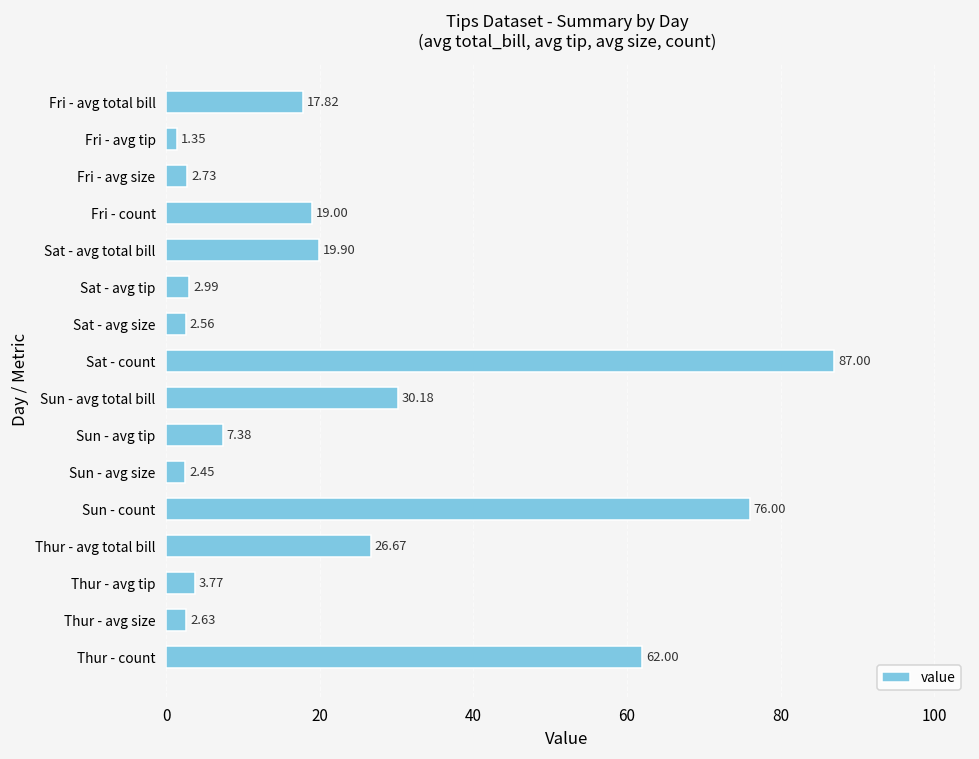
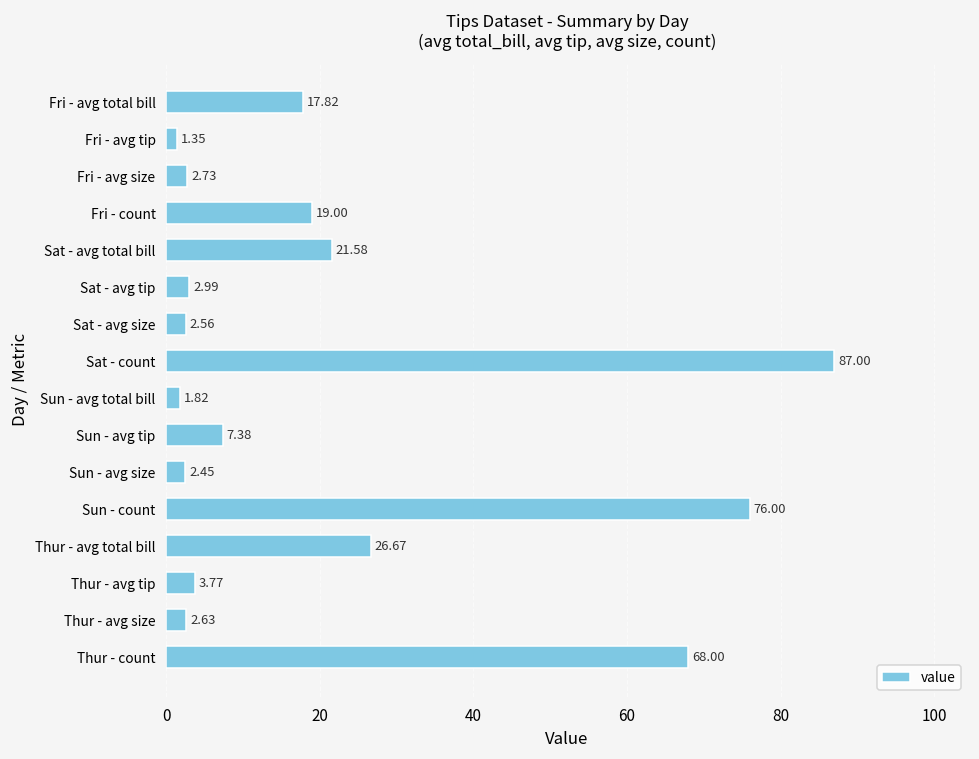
  {
    "Fri - avg total bill": 17.82,
    "Fri - avg tip": 1.35,
    "Fri - avg size": 2.73,
    "Fri - count": 19.00,
-   "Sat - avg total bill": 19.90,
+   "Sat - avg total bill": 21.58,
    "Sat - avg tip": 2.99,
    "Sat - avg size": 2.56,
    "Sat - count": 87.00,
-   "Sun - avg total bill": 30.18,
+   "Sun - avg total bill": 1.82,
    "Sun - avg tip": 7.38,
    "Sun - avg size": 2.45,
    "Sun - count": 76.00,
    "Thur - avg total bill": 26.67,
    "Thur - avg tip": 3.77,
    "Thur - avg size": 2.63,
-   "Thur - count": 62.00
+   "Thur - count": 68.00
  }
